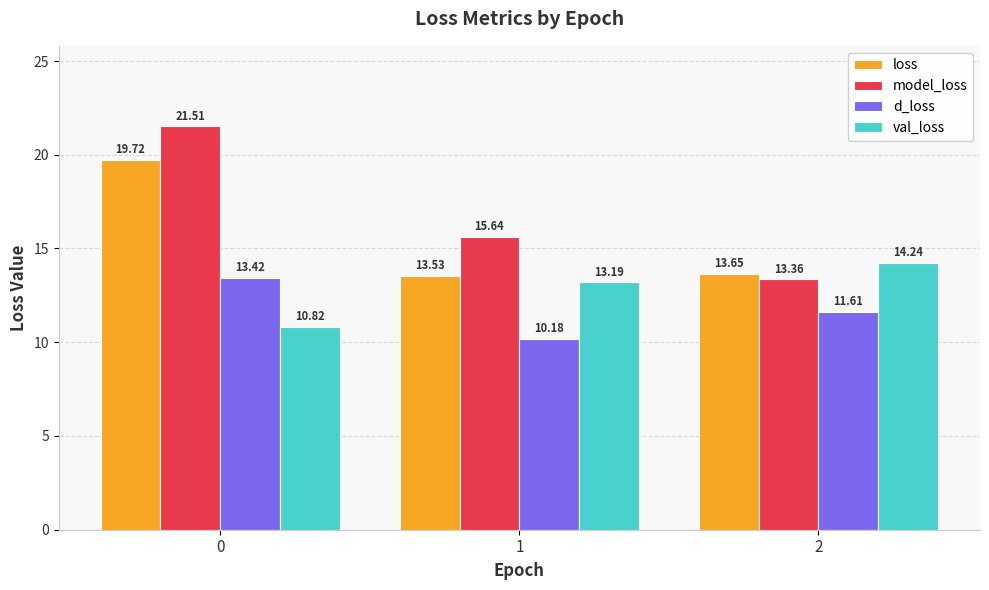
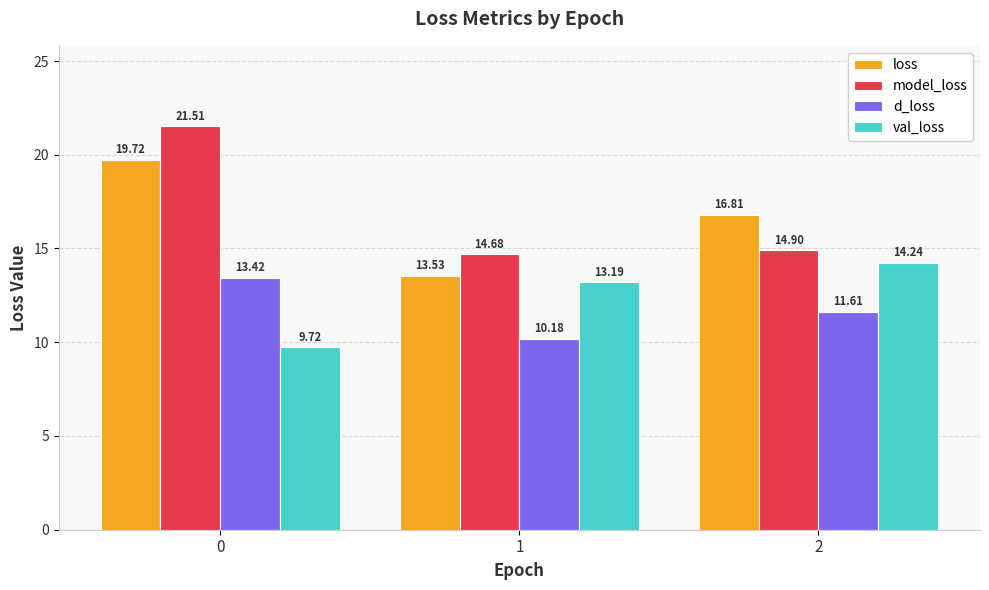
  {
    "loss": {
      "0": 19.72,
      "1": 13.53,
-     "2": 13.65
+     "2": 16.81
    },
    "model_loss": {
      "0": 21.51,
-     "1": 15.64,
-     "2": 13.36
+     "1": 14.68,
+     "2": 14.90
    },
    "d_loss": {
      "0": 13.42,
      "1": 10.18,
      "2": 11.61
    },
    "val_loss": {
-     "0": 10.82,
+     "0": 9.72,
      "1": 13.19,
      "2": 14.24
    }
  }
